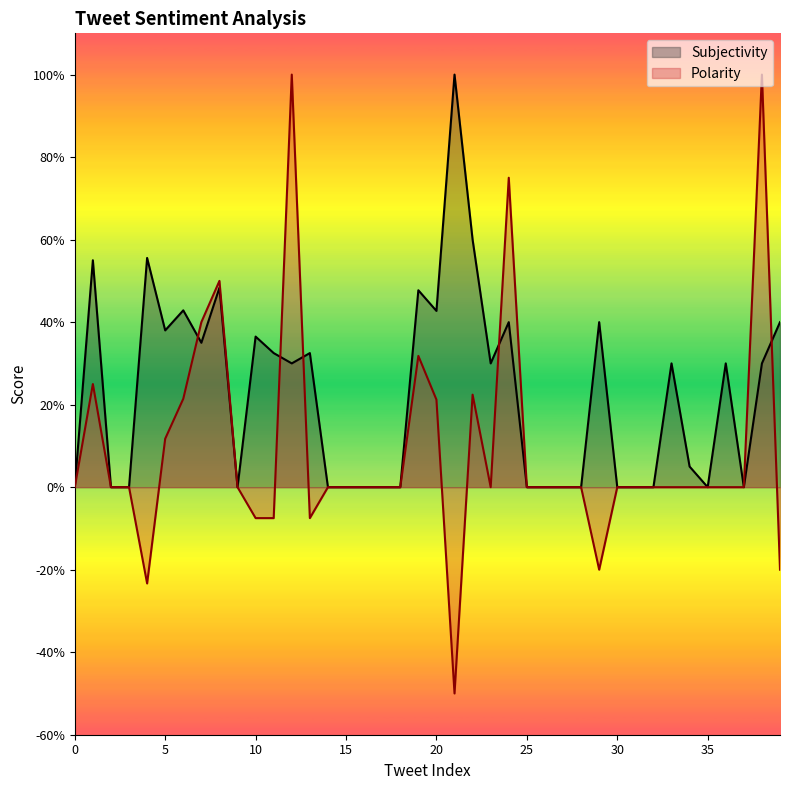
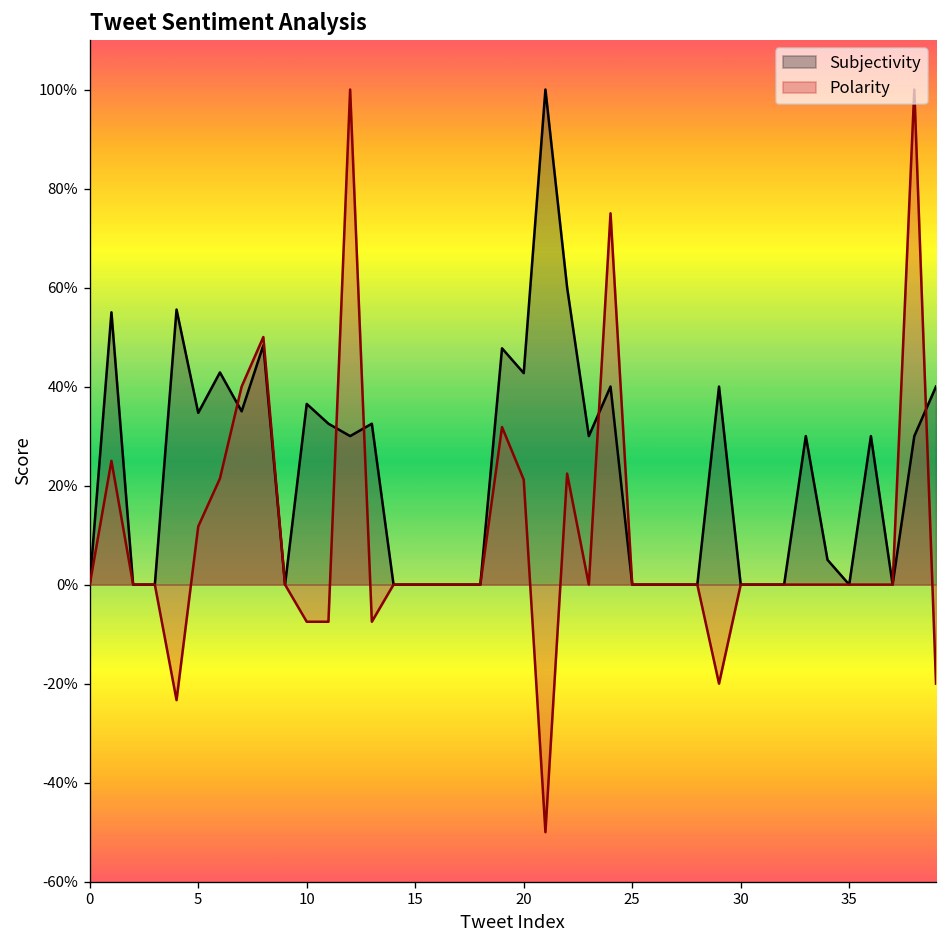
  {
    "Subjectivity": {
-     "5": "38%",
+     "5": "35%",
      "10": "37%",
      "20": "43%"
    }
  }
